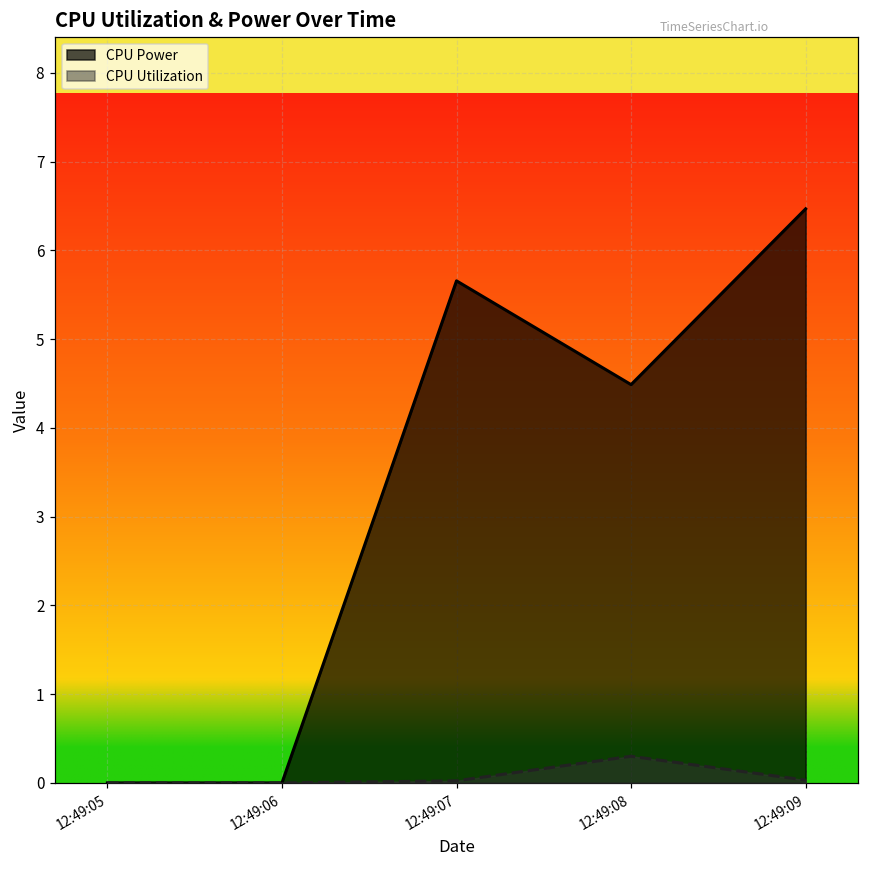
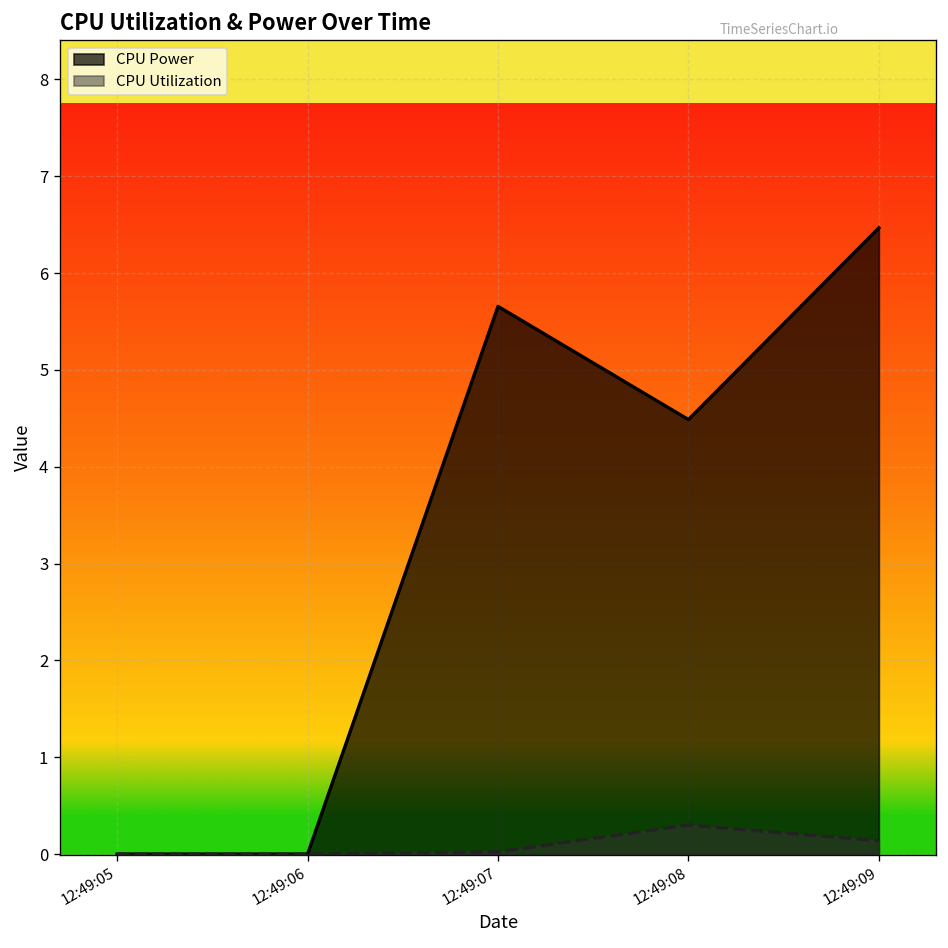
  {
    "CPU Power": {
      "12:49:07": 5.7,
      "12:49:08": 4.5,
      "12:49:09": 6.5
    },
    "CPU Utilization": {
      "12:49:07": 0.0,
      "12:49:08": 0.3,
-     "12:49:09": 0.0
+     "12:49:09": 0.1
    }
  }
